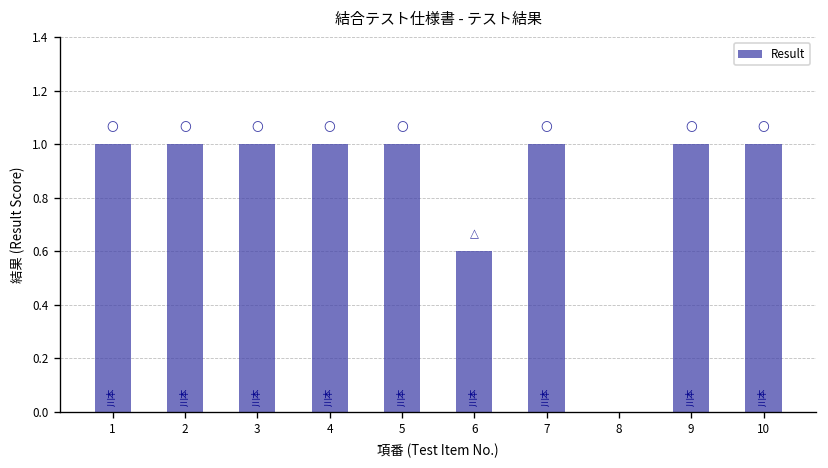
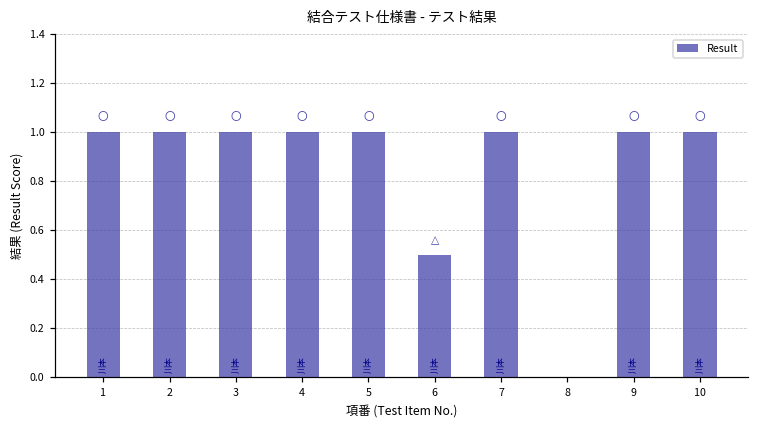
  {
    "1": 1.0,
    "2": 1.0,
    "3": 1.0,
    "4": 1.0,
    "5": 1.0,
-   "6": 0.6,
+   "6": 0.5,
    "7": 1.0,
    "8": 0.0,
    "9": 1.0,
    "10": 1.0
  }
